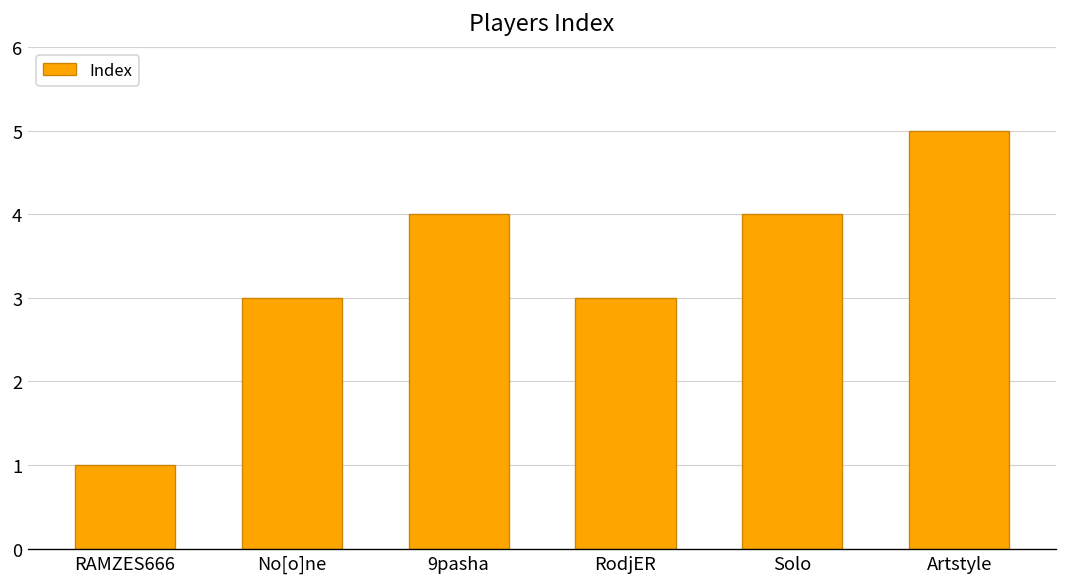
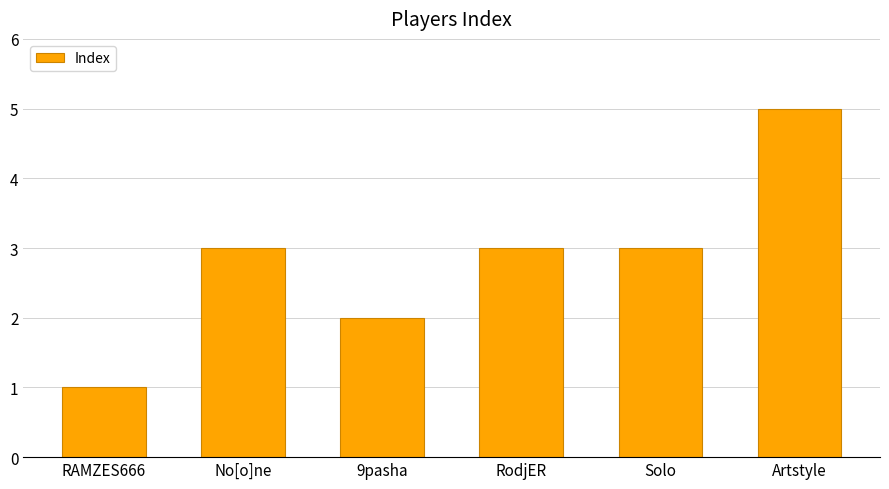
  {
    "RAMZES666": 1,
    "No[o]ne": 3,
-   "9pasha": 4,
+   "9pasha": 2,
    "RodjER": 3,
-   "Solo": 4,
+   "Solo": 3,
    "Artstyle": 5
  }
